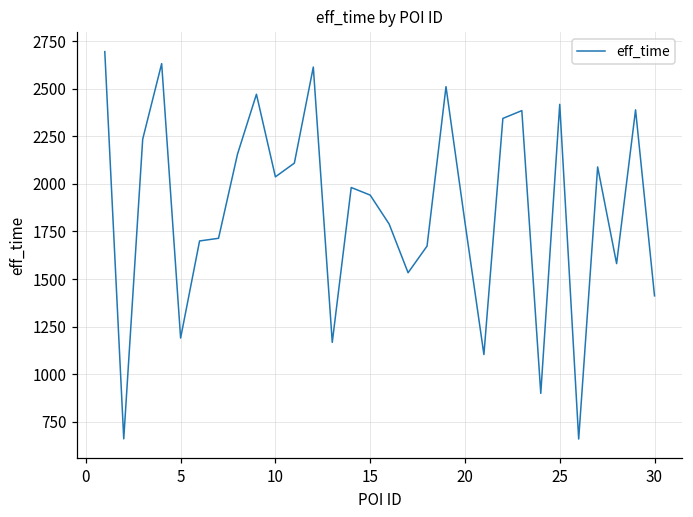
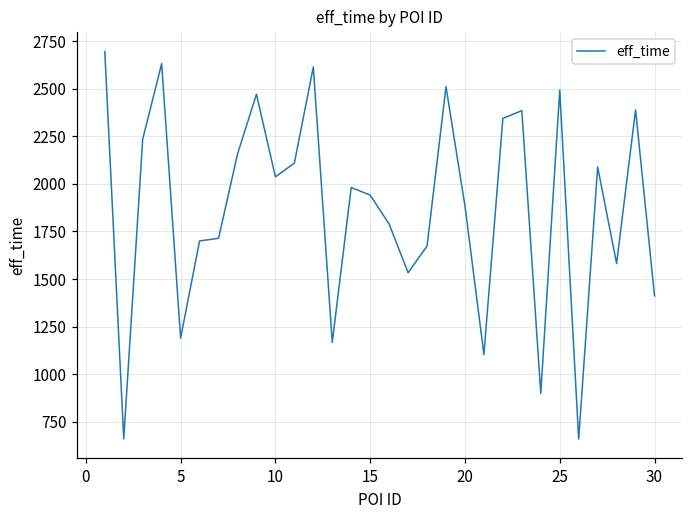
  {
    "5": 1190,
    "10": 2040,
    "15": 1940,
-   "20": 1800,
-   "25": 2420,
+   "20": 1880,
+   "25": 2490,
    "30": 1410
  }
